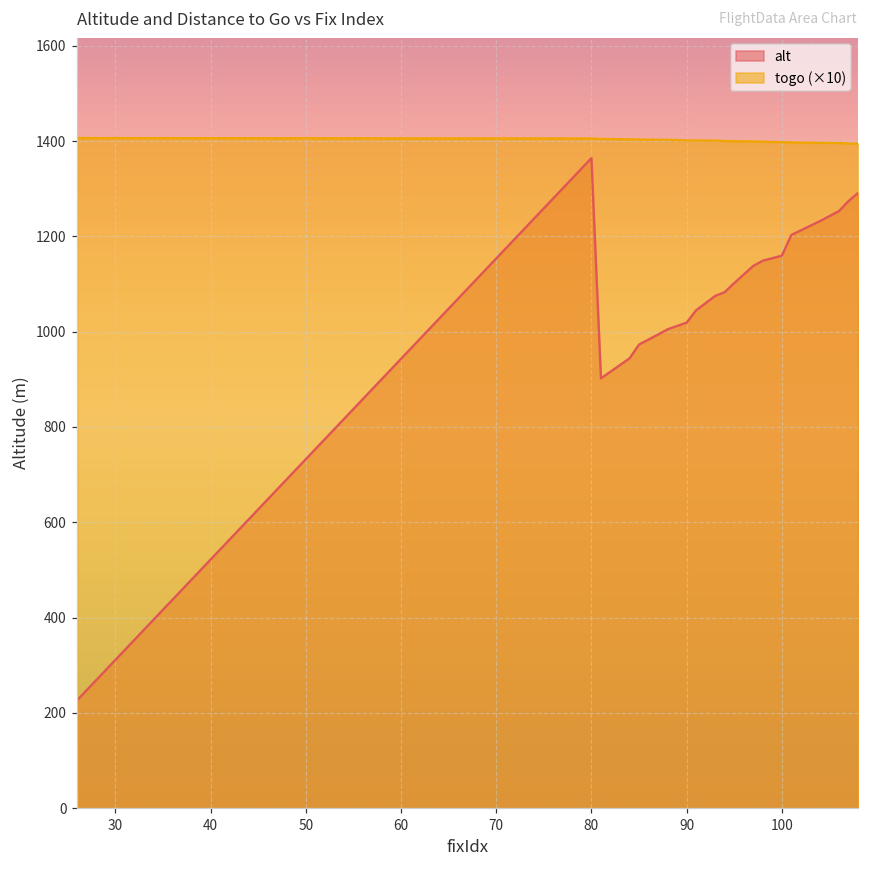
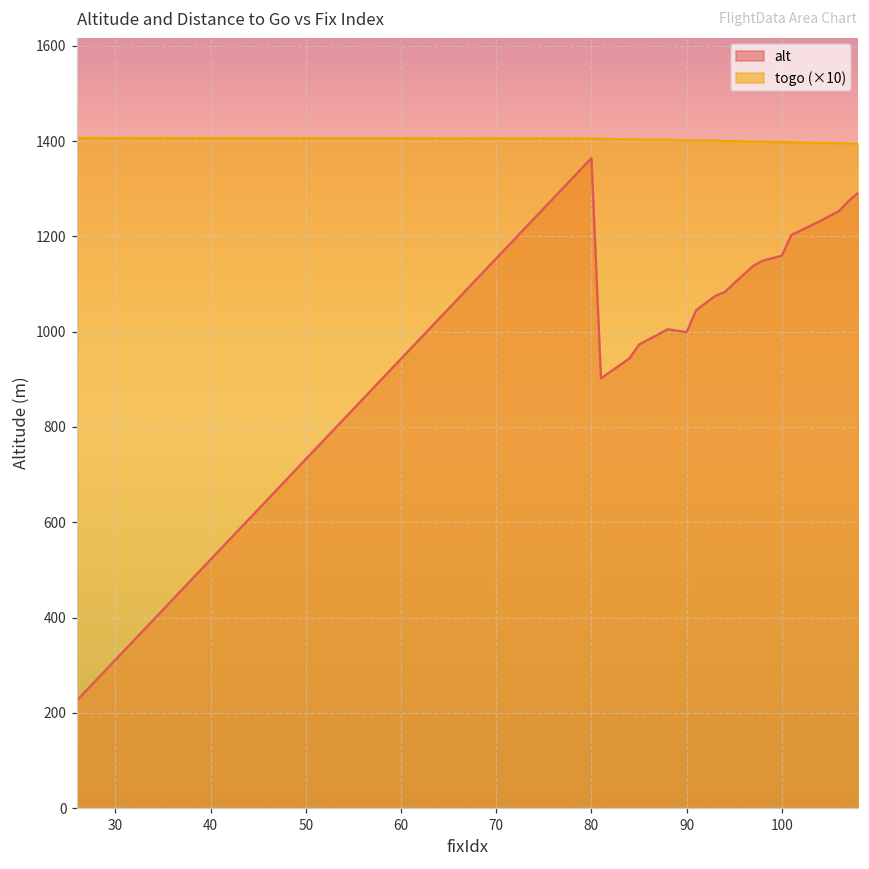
  {
    "alt": {
      "80": 1360,
-     "90": 1020,
+     "90": 1000,
      "100": 1160
    },
    "togo (×10)": {
      "80": 1410,
      "90": 1400,
      "100": 1400
    }
  }
